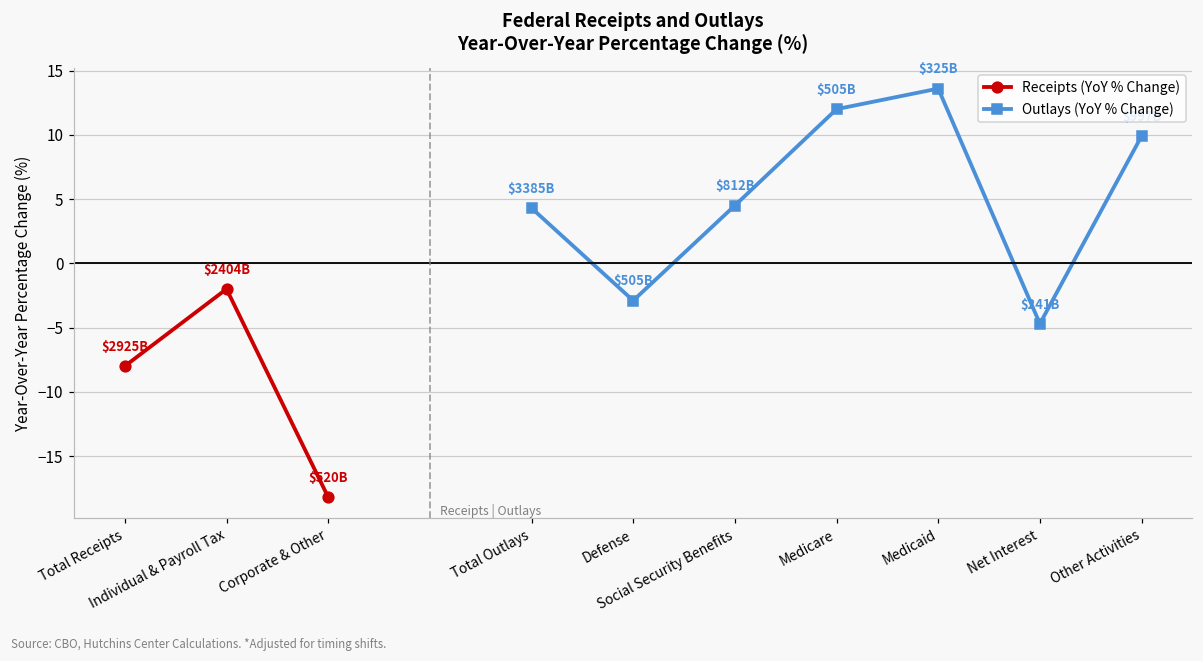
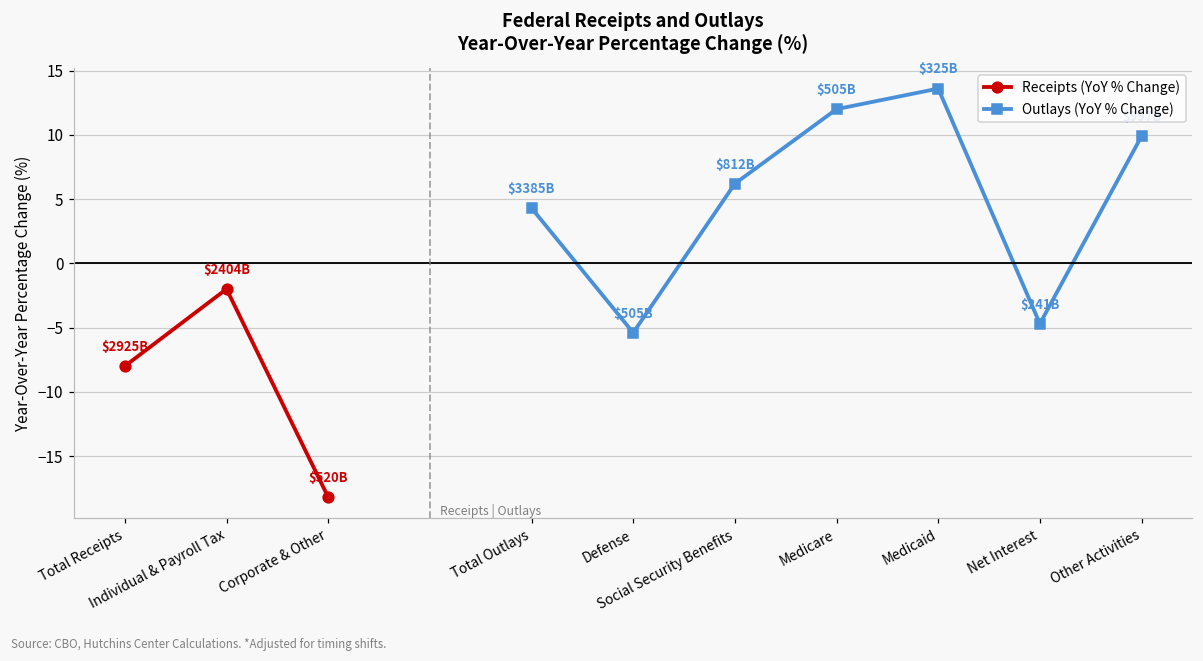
  {
    "Outlays (YoY % Change)": {
-     "Defense": -2.9,
-     "Social Security Benefits": 4.5
+     "Defense": -5.4,
+     "Social Security Benefits": 6.2
    }
  }
